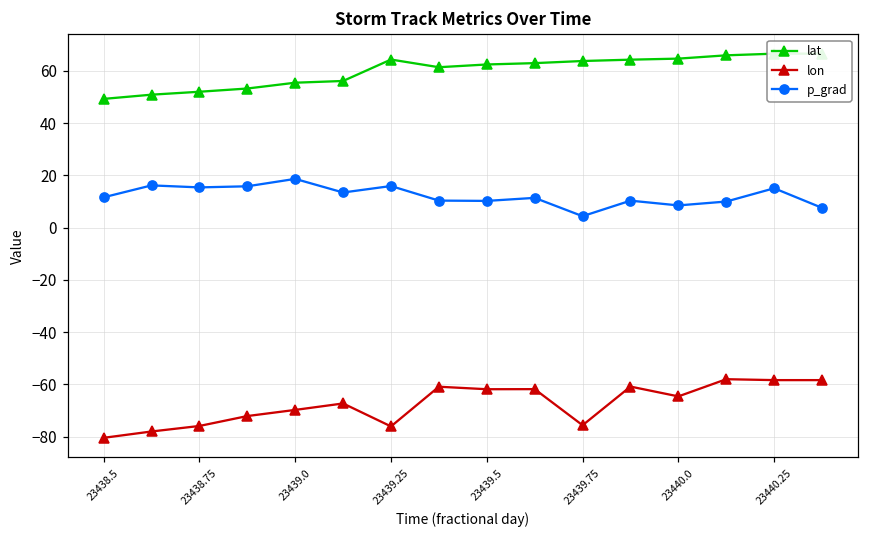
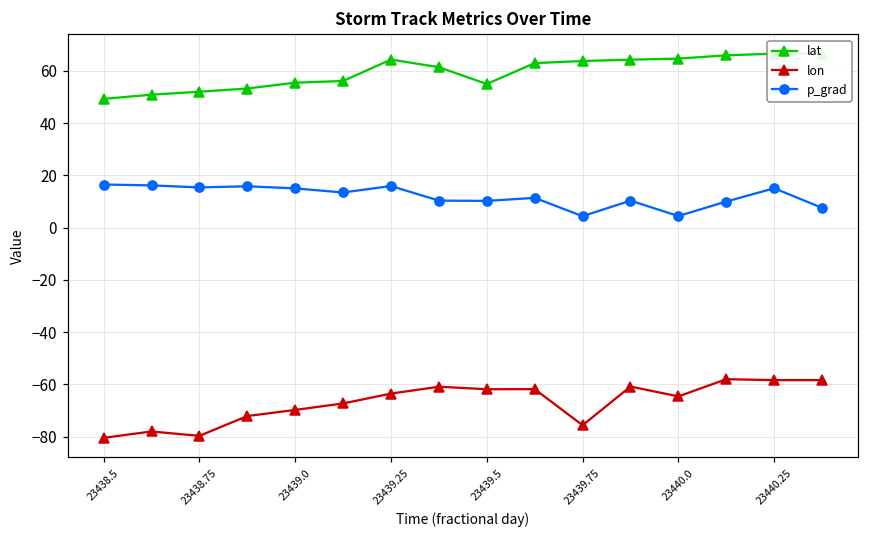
  {
    "lat": {
      "23438.5": 49,
      "23438.75": 52,
      "23439.0": 55,
      "23439.25": 64,
-     "23439.5": 62,
+     "23439.5": 55,
      "23439.75": 64,
      "23440.0": 65
    },
    "lon": {
      "23438.5": -80,
-     "23438.75": -76,
+     "23438.75": -80,
      "23439.0": -70,
-     "23439.25": -76,
+     "23439.25": -64,
      "23439.5": -62,
      "23439.75": -76,
      "23440.0": -65,
      "23440.25": -58
    },
    "p_grad": {
-     "23438.5": 12,
+     "23438.5": 16,
      "23438.75": 15,
-     "23439.0": 19,
+     "23439.0": 15,
      "23439.25": 16,
      "23439.5": 10,
      "23439.75": 4,
-     "23440.0": 8,
+     "23440.0": 4,
      "23440.25": 15
    }
  }
